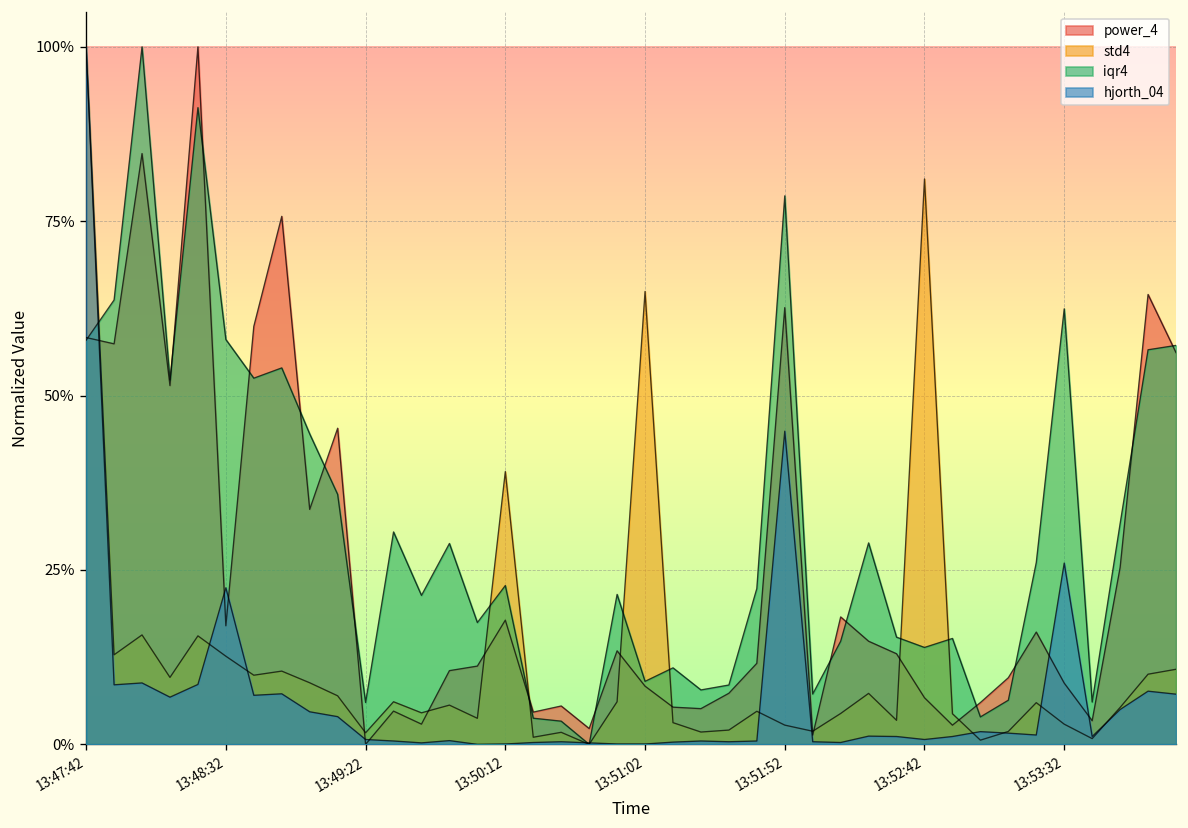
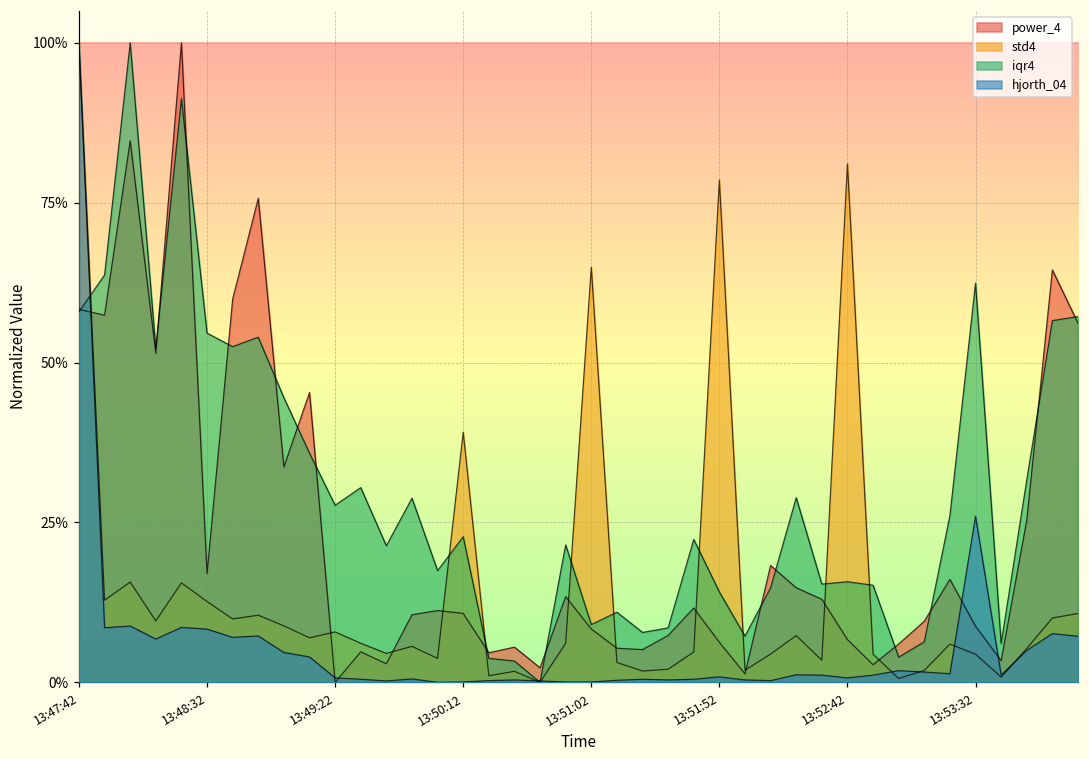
  {
    "power_4": {
      "13:48:32": "17%",
      "13:49:22": "0%",
-     "13:50:12": "18%",
+     "13:50:12": "11%",
      "13:51:02": "8%",
-     "13:51:52": "63%",
+     "13:51:52": "6%",
      "13:52:42": "7%",
      "13:53:32": "9%"
    },
    "std4": {
      "13:48:32": "13%",
-     "13:49:22": "2%",
+     "13:49:22": "8%",
      "13:50:12": "39%",
      "13:51:02": "65%",
-     "13:51:52": "3%",
+     "13:51:52": "79%",
      "13:52:42": "81%",
-     "13:53:32": "3%"
+     "13:53:32": "4%"
    },
    "iqr4": {
-     "13:48:32": "58%",
-     "13:49:22": "6%",
+     "13:48:32": "55%",
+     "13:49:22": "28%",
      "13:50:12": "23%",
      "13:51:02": "9%",
-     "13:51:52": "79%",
-     "13:52:42": "14%",
+     "13:51:52": "14%",
+     "13:52:42": "16%",
      "13:53:32": "62%"
    },
    "hjorth_04": {
-     "13:48:32": "22%",
+     "13:48:32": "8%",
      "13:49:22": "1%",
      "13:50:12": "0%",
      "13:51:02": "0%",
-     "13:51:52": "45%",
+     "13:51:52": "1%",
      "13:52:42": "1%",
      "13:53:32": "26%"
    }
  }
